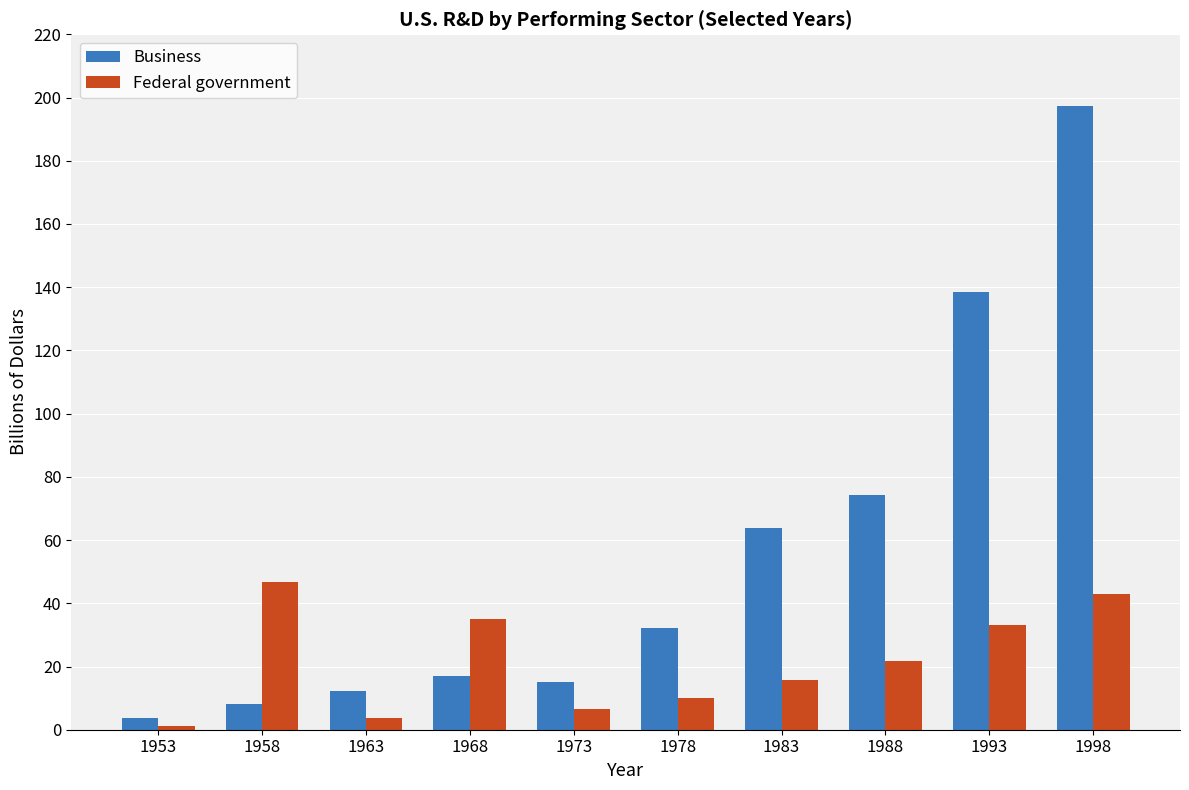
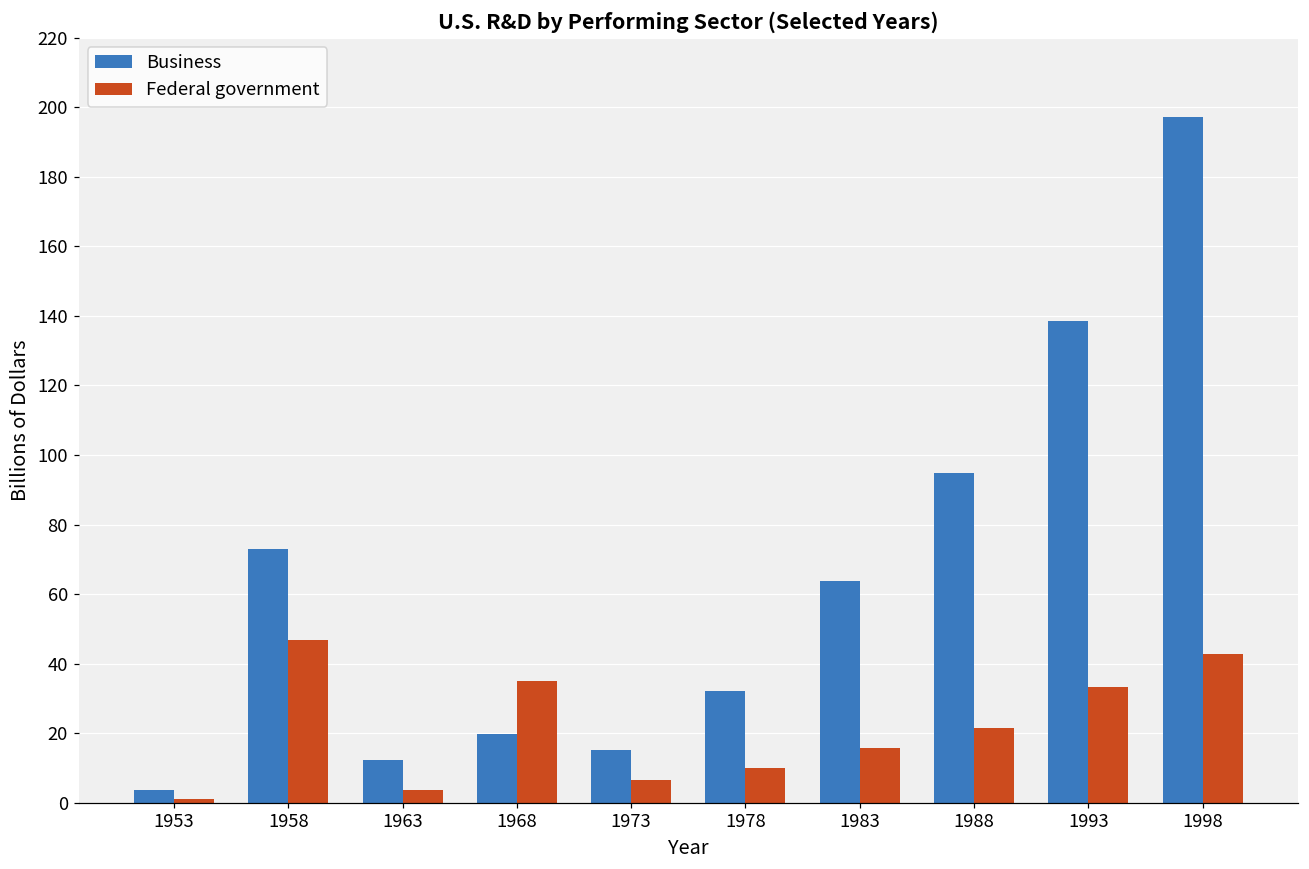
  {
    "Business": {
      "1953": 4,
-     "1958": 8,
+     "1958": 73,
      "1963": 12,
-     "1968": 17,
+     "1968": 20,
      "1973": 15,
      "1978": 32,
      "1983": 64,
-     "1988": 74,
+     "1988": 95,
      "1993": 139,
      "1998": 197
    },
    "Federal government": {
      "1953": 1,
      "1958": 47,
      "1963": 4,
      "1968": 35,
      "1973": 6,
      "1978": 10,
      "1983": 16,
      "1988": 22,
      "1993": 33,
      "1998": 43
    }
  }
